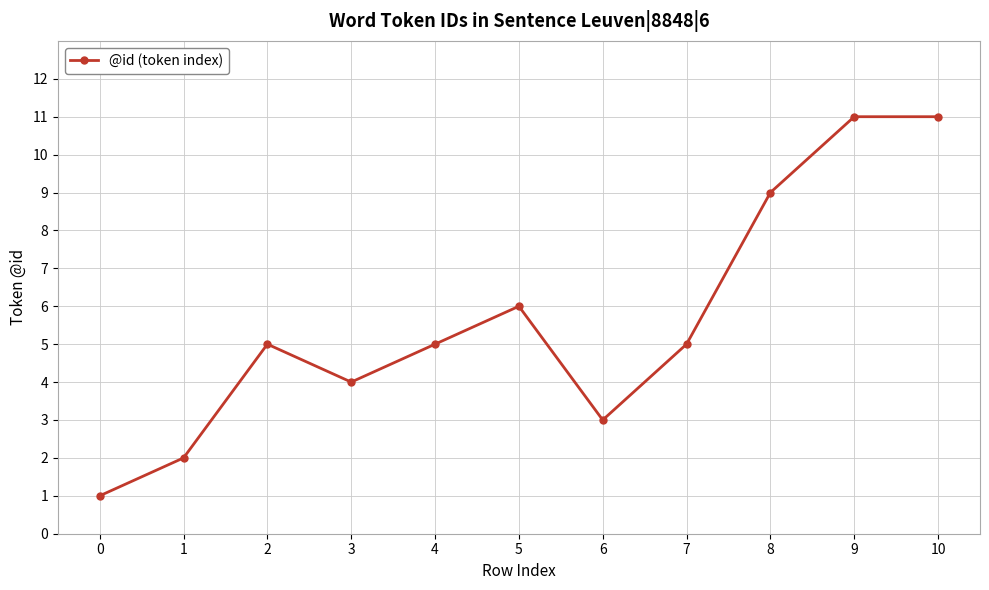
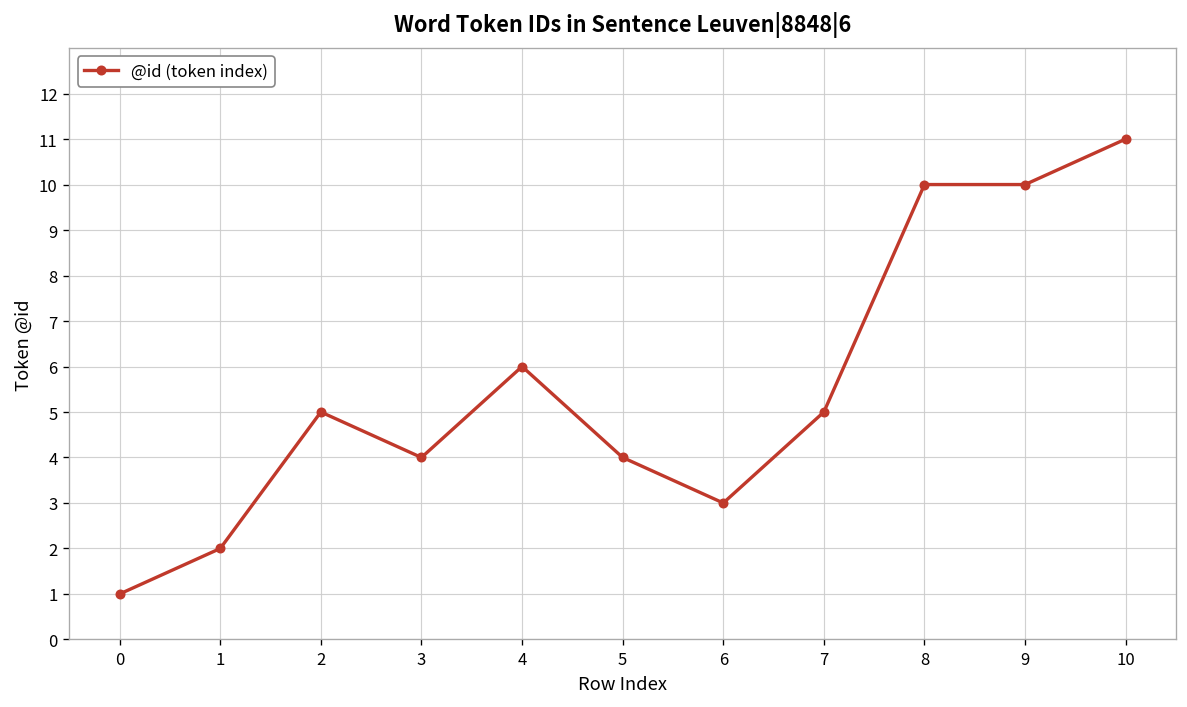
  {
    "0": 1,
    "1": 2,
    "2": 5,
    "3": 4,
-   "4": 5,
-   "5": 6,
+   "4": 6,
+   "5": 4,
    "6": 3,
    "7": 5,
-   "8": 9,
-   "9": 11,
+   "8": 10,
+   "9": 10,
    "10": 11
  }
